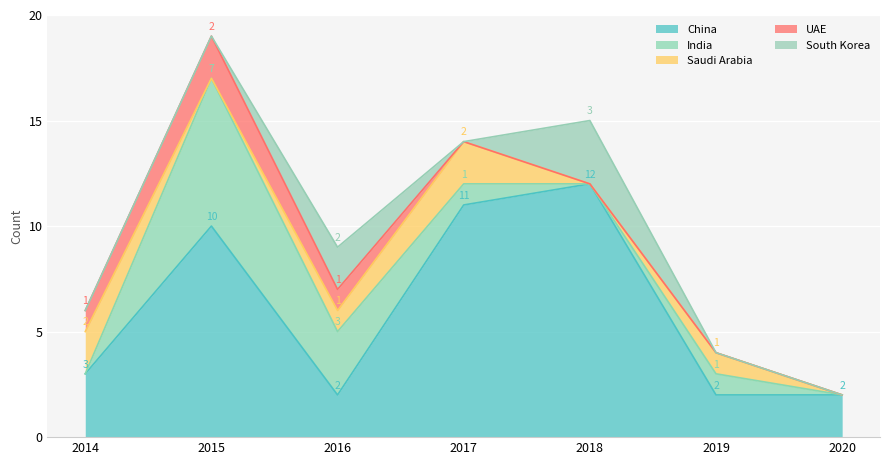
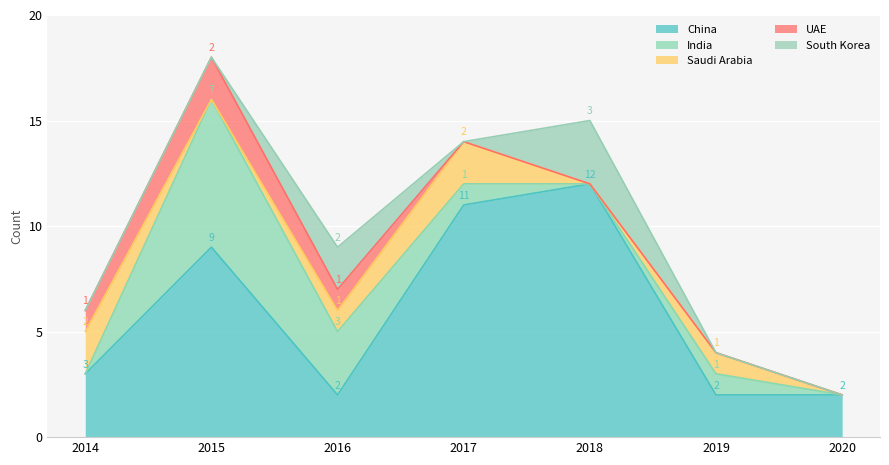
  {
    "China": {
-     "2015": 10,
+     "2015": 9,
      "2016": 2,
      "2017": 11,
      "2019": 2
    },
    "Saudi Arabia": {
      "2014": 2,
      "2016": 1
    },
    "UAE": {
      "2016": 1
    }
  }
